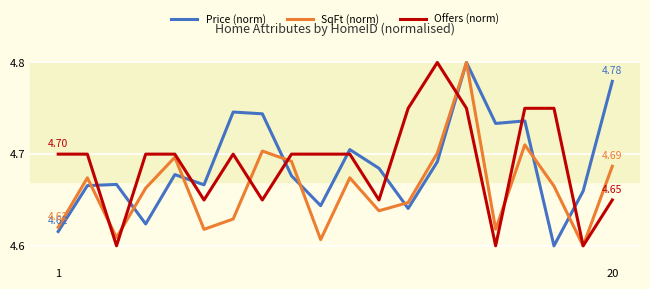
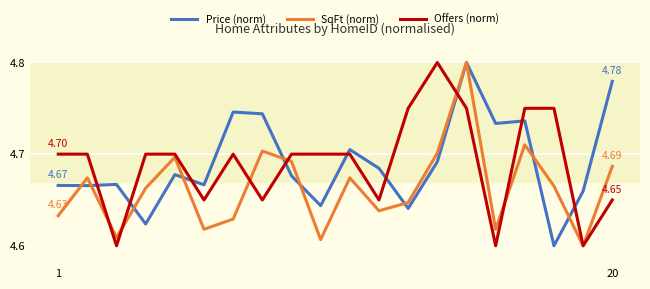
  {
    "Price (norm)": {
-     "1": 4.62,
+     "1": 4.67,
      "20": 4.78
    },
    "SqFt (norm)": {
-     "1": 4.62,
+     "1": 4.63,
      "20": 4.69
    },
    "Offers (norm)": {
      "1": 4.70,
      "20": 4.65
    }
  }
